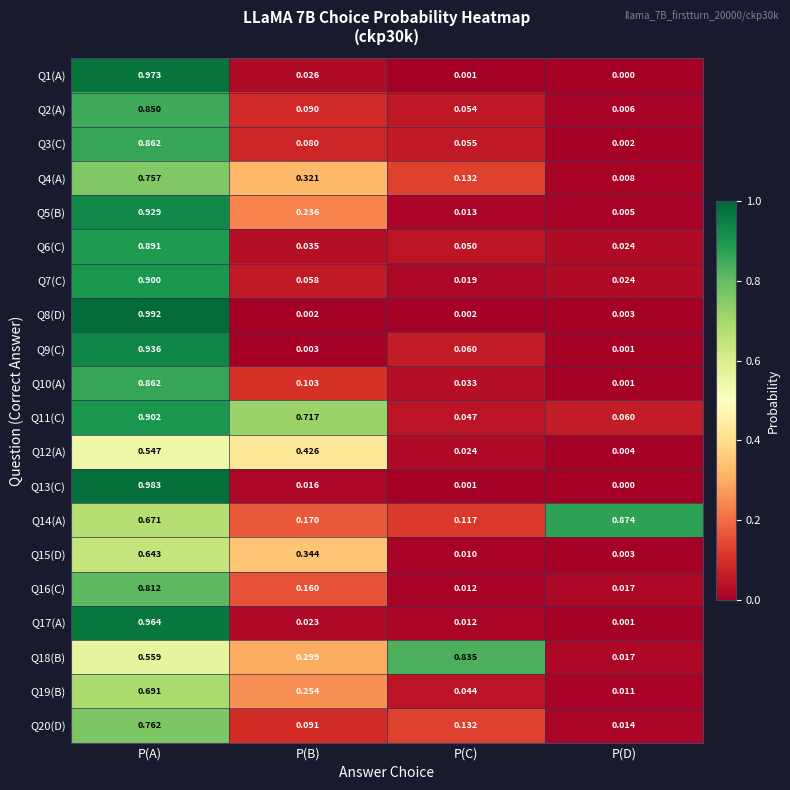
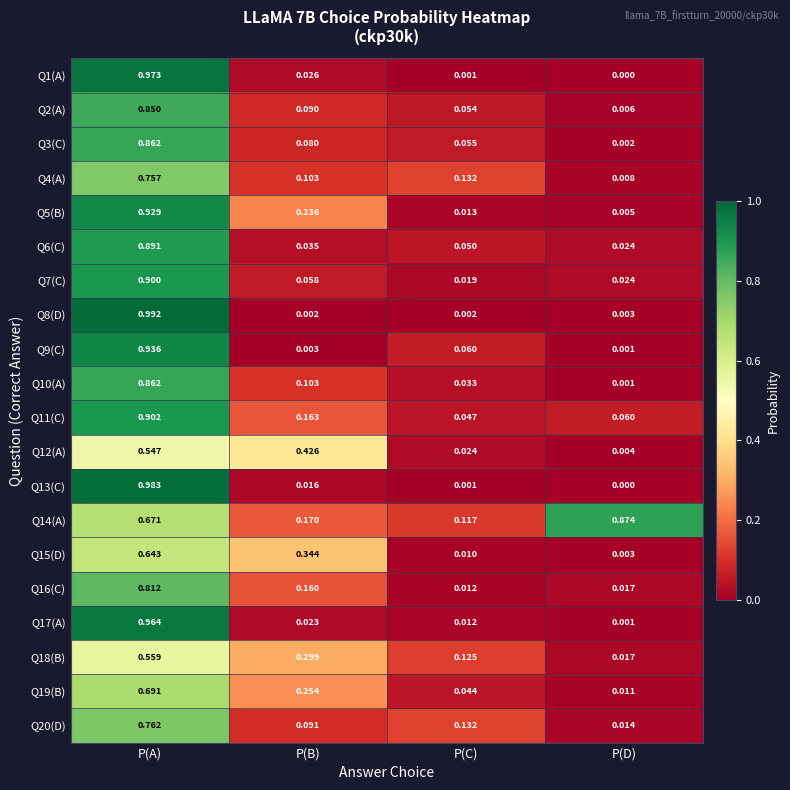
  {
    "Q1(A)": {
      "P(A)": 0.973,
      "P(B)": 0.026,
      "P(C)": 0.001,
      "P(D)": 0.000
    },
    "Q2(A)": {
      "P(A)": 0.850,
      "P(B)": 0.090,
      "P(C)": 0.054,
      "P(D)": 0.006
    },
    "Q3(C)": {
      "P(A)": 0.862,
      "P(B)": 0.080,
      "P(C)": 0.055,
      "P(D)": 0.002
    },
    "Q4(A)": {
      "P(A)": 0.757,
-     "P(B)": 0.321,
+     "P(B)": 0.103,
      "P(C)": 0.132,
      "P(D)": 0.008
    },
    "Q5(B)": {
      "P(A)": 0.929,
      "P(B)": 0.236,
      "P(C)": 0.013,
      "P(D)": 0.005
    },
    "Q6(C)": {
      "P(A)": 0.891,
      "P(B)": 0.035,
      "P(C)": 0.050,
      "P(D)": 0.024
    },
    "Q7(C)": {
      "P(A)": 0.900,
      "P(B)": 0.058,
      "P(C)": 0.019,
      "P(D)": 0.024
    },
    "Q8(D)": {
      "P(A)": 0.992,
      "P(B)": 0.002,
      "P(C)": 0.002,
      "P(D)": 0.003
    },
    "Q9(C)": {
      "P(A)": 0.936,
      "P(B)": 0.003,
      "P(C)": 0.060,
      "P(D)": 0.001
    },
    "Q10(A)": {
      "P(A)": 0.862,
      "P(B)": 0.103,
      "P(C)": 0.033,
      "P(D)": 0.001
    },
    "Q11(C)": {
      "P(A)": 0.902,
-     "P(B)": 0.717,
+     "P(B)": 0.163,
      "P(C)": 0.047,
      "P(D)": 0.060
    },
    "Q12(A)": {
      "P(A)": 0.547,
      "P(B)": 0.426,
      "P(C)": 0.024,
      "P(D)": 0.004
    },
    "Q13(C)": {
      "P(A)": 0.983,
      "P(B)": 0.016,
      "P(C)": 0.001,
      "P(D)": 0.000
    },
    "Q14(A)": {
      "P(A)": 0.671,
      "P(B)": 0.170,
      "P(C)": 0.117,
      "P(D)": 0.874
    },
    "Q15(D)": {
      "P(A)": 0.643,
      "P(B)": 0.344,
      "P(C)": 0.010,
      "P(D)": 0.003
    },
    "Q16(C)": {
      "P(A)": 0.812,
      "P(B)": 0.160,
      "P(C)": 0.012,
      "P(D)": 0.017
    },
    "Q17(A)": {
      "P(A)": 0.964,
      "P(B)": 0.023,
      "P(C)": 0.012,
      "P(D)": 0.001
    },
    "Q18(B)": {
      "P(A)": 0.559,
      "P(B)": 0.299,
-     "P(C)": 0.835,
+     "P(C)": 0.125,
      "P(D)": 0.017
    },
    "Q19(B)": {
      "P(A)": 0.691,
      "P(B)": 0.254,
      "P(C)": 0.044,
      "P(D)": 0.011
    },
    "Q20(D)": {
      "P(A)": 0.762,
      "P(B)": 0.091,
      "P(C)": 0.132,
      "P(D)": 0.014
    }
  }
